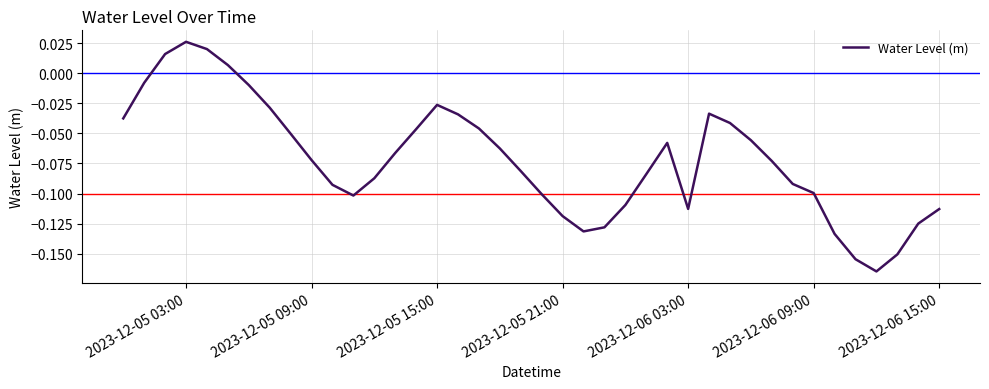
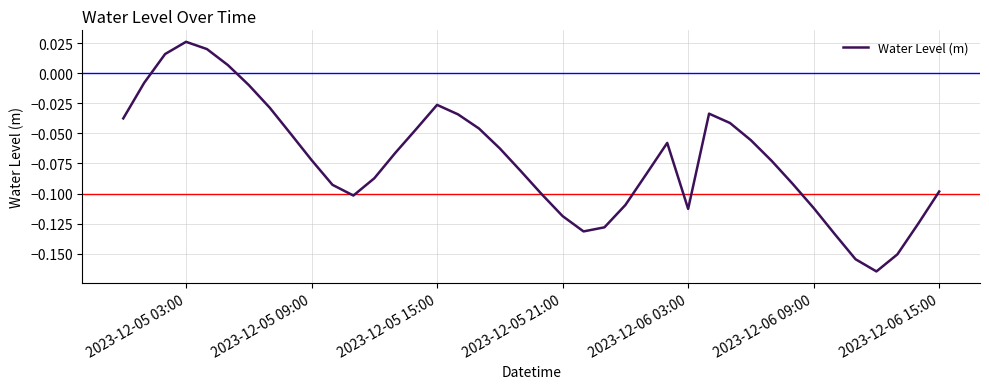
  {
    "2023-12-05 03:00": 0.026,
    "2023-12-05 09:00": -0.072,
    "2023-12-05 15:00": -0.026,
    "2023-12-05 21:00": -0.119,
    "2023-12-06 03:00": -0.113,
-   "2023-12-06 09:00": -0.100,
-   "2023-12-06 15:00": -0.113
+   "2023-12-06 09:00": -0.112,
+   "2023-12-06 15:00": -0.098
  }
